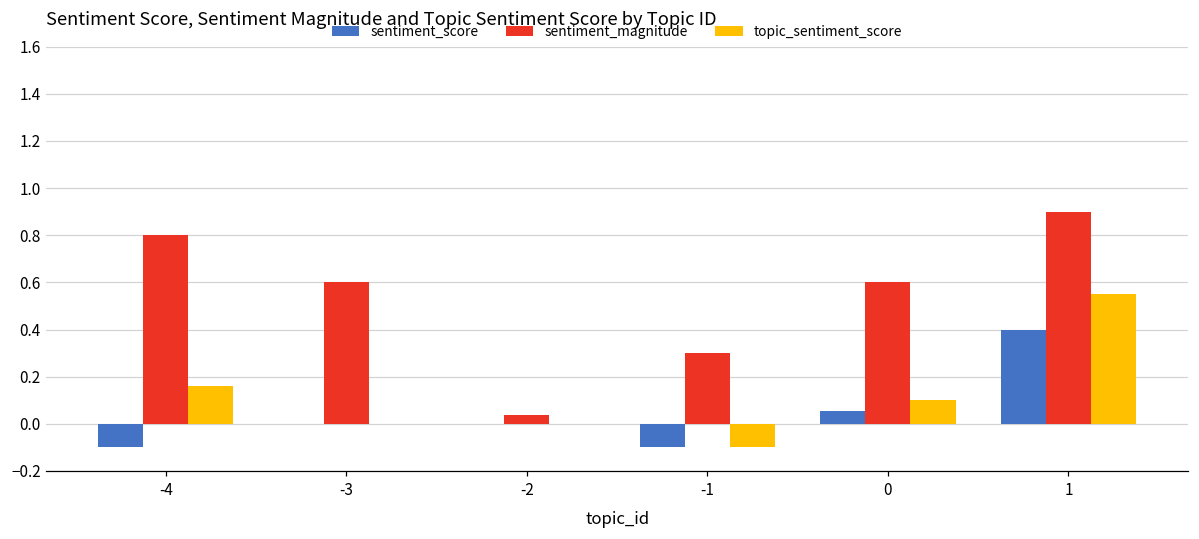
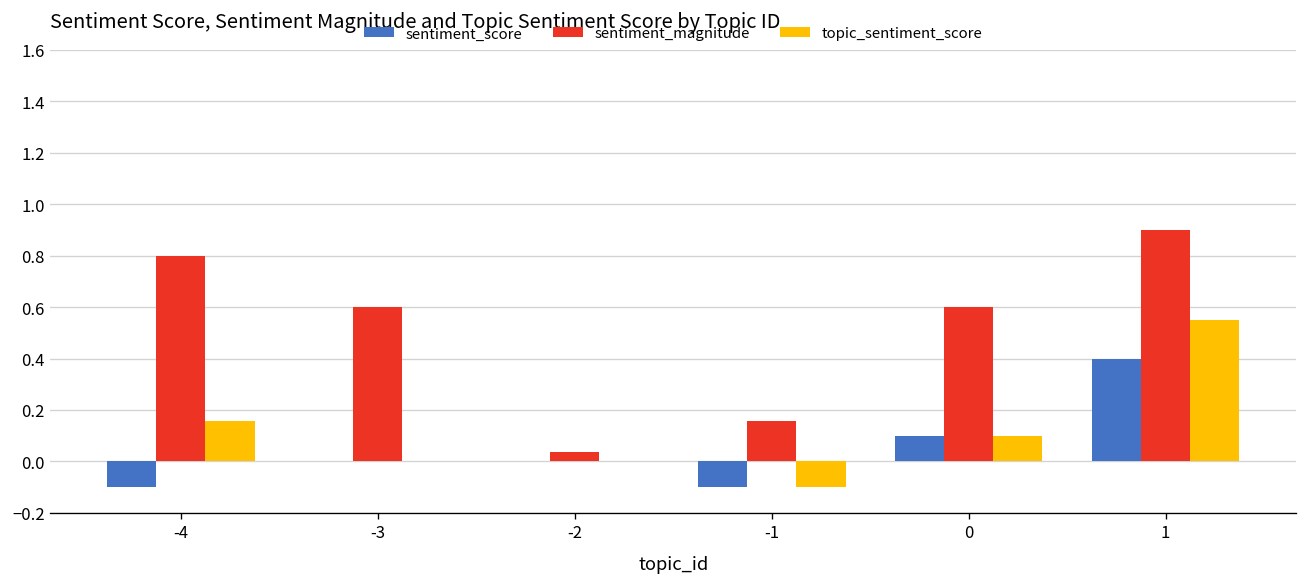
  {
    "sentiment_score": {
      "-4": -0.10,
      "-3": 0.00,
      "-2": 0.00,
      "-1": -0.10,
-     "0": 0.05,
+     "0": 0.10,
      "1": 0.40
    },
    "sentiment_magnitude": {
      "-4": 0.80,
      "-3": 0.60,
      "-2": 0.04,
-     "-1": 0.30,
+     "-1": 0.16,
      "0": 0.60,
      "1": 0.90
    },
    "topic_sentiment_score": {
      "-4": 0.16,
      "-3": 0.00,
      "-2": 0.00,
      "-1": -0.10,
      "0": 0.10,
      "1": 0.55
    }
  }
